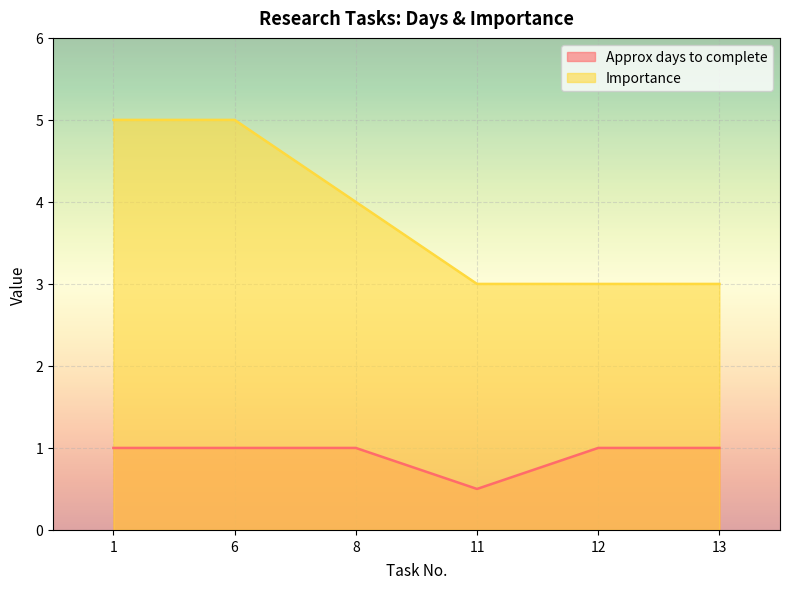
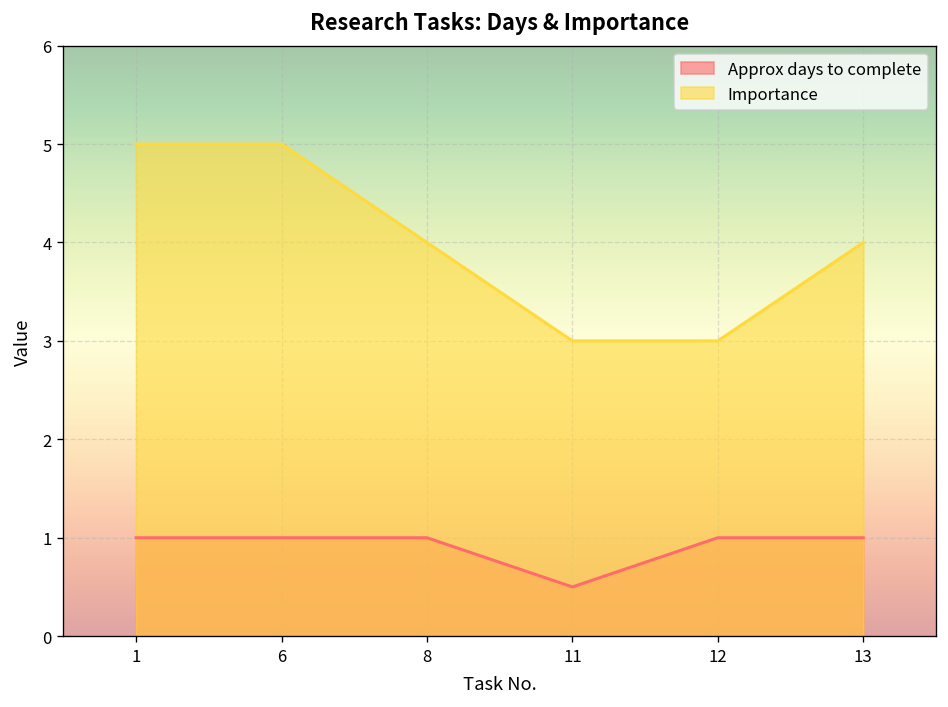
  {
    "Approx days to complete": {
      "1": 1,
      "6": 1,
      "8": 1,
      "11": 0.5,
      "12": 1,
      "13": 1
    },
    "Importance": {
      "1": 5,
      "6": 5,
      "8": 4,
      "11": 3,
      "12": 3,
-     "13": 3
+     "13": 4
    }
  }
